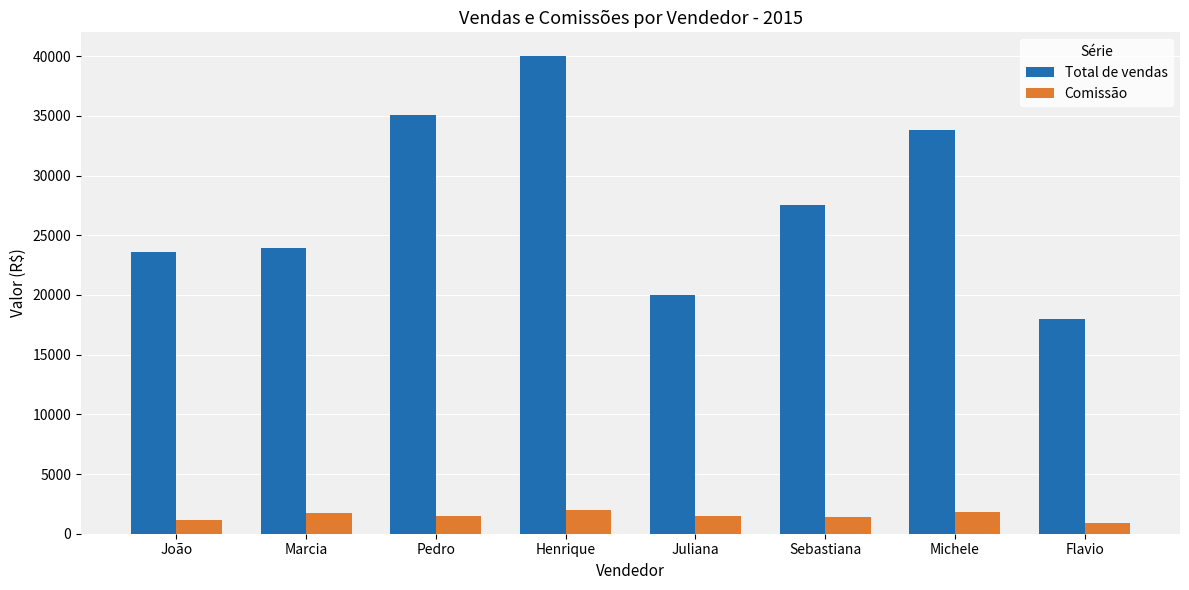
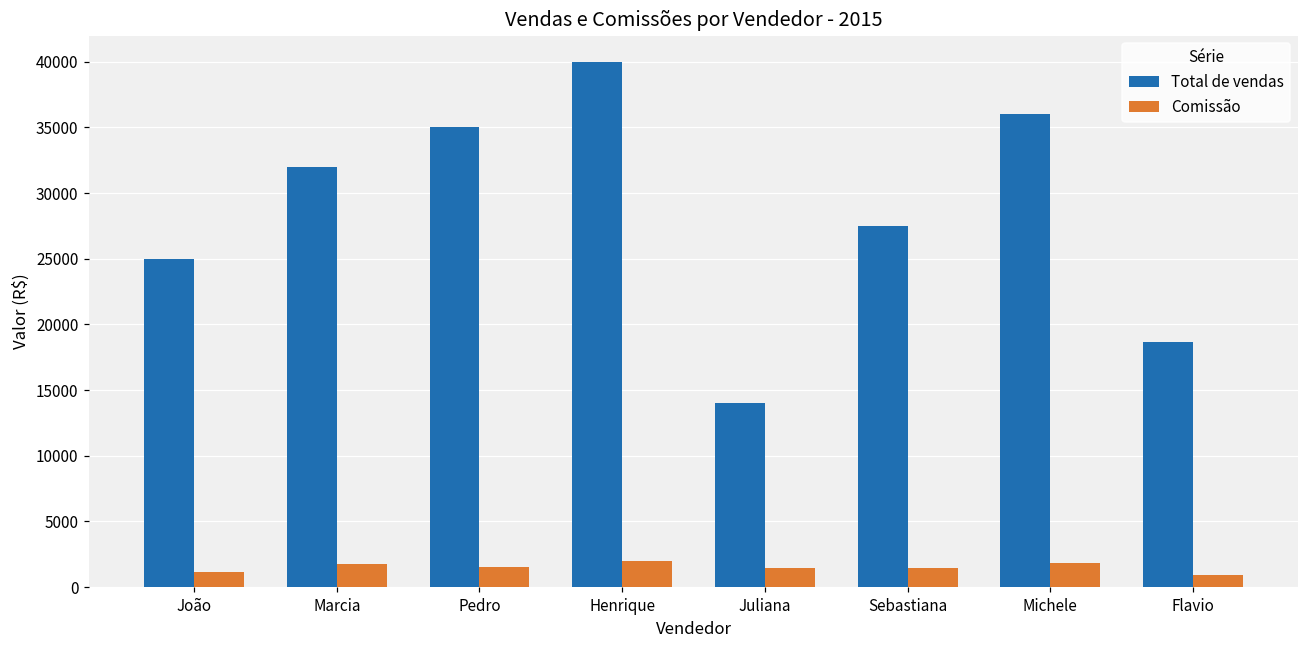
  {
    "Total de vendas": {
-     "João": 23600,
-     "Marcia": 23900,
+     "João": 25000,
+     "Marcia": 32000,
      "Pedro": 35000,
      "Henrique": 40000,
-     "Juliana": 20000,
+     "Juliana": 14000,
      "Sebastiana": 27500,
-     "Michele": 33800,
-     "Flavio": 18000
+     "Michele": 36000,
+     "Flavio": 18700
    },
    "Comissão": {
      "João": 1200,
      "Marcia": 1700,
      "Pedro": 1500,
      "Henrique": 2000,
      "Juliana": 1500,
      "Sebastiana": 1400,
      "Michele": 1800,
      "Flavio": 900
    }
  }
